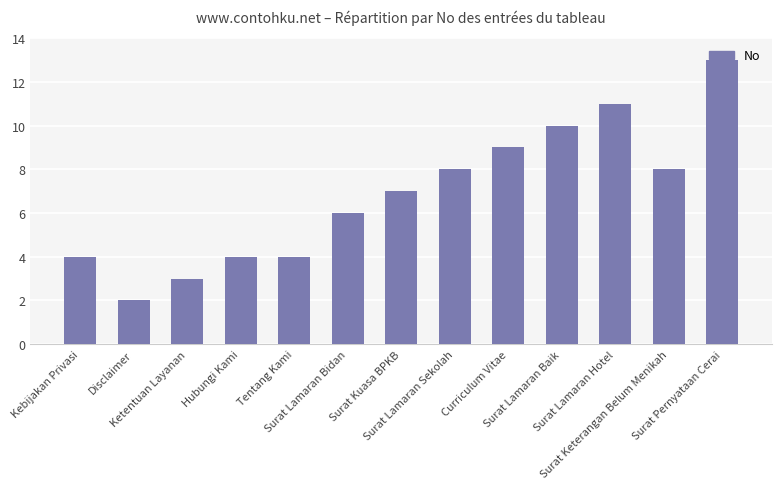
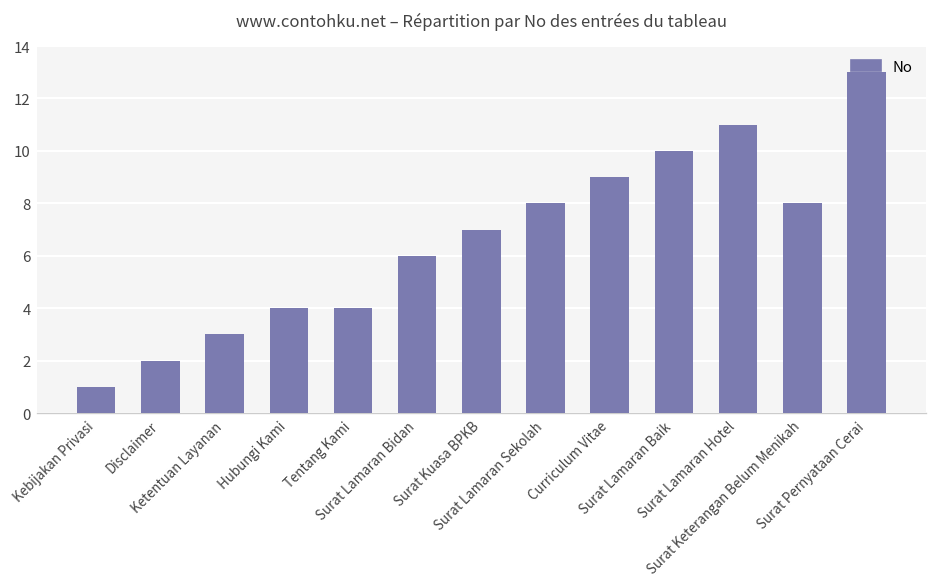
  {
-   "Kebijakan Privasi": 4,
+   "Kebijakan Privasi": 1,
    "Disclaimer": 2,
    "Ketentuan Layanan": 3,
    "Hubungi Kami": 4,
    "Tentang Kami": 4,
    "Surat Lamaran Bidan": 6,
    "Surat Kuasa BPKB": 7,
    "Surat Lamaran Sekolah": 8,
    "Curriculum Vitae": 9,
    "Surat Lamaran Baik": 10,
    "Surat Lamaran Hotel": 11,
    "Surat Keterangan Belum Menikah": 8,
    "Surat Pernyataan Cerai": 13
  }
